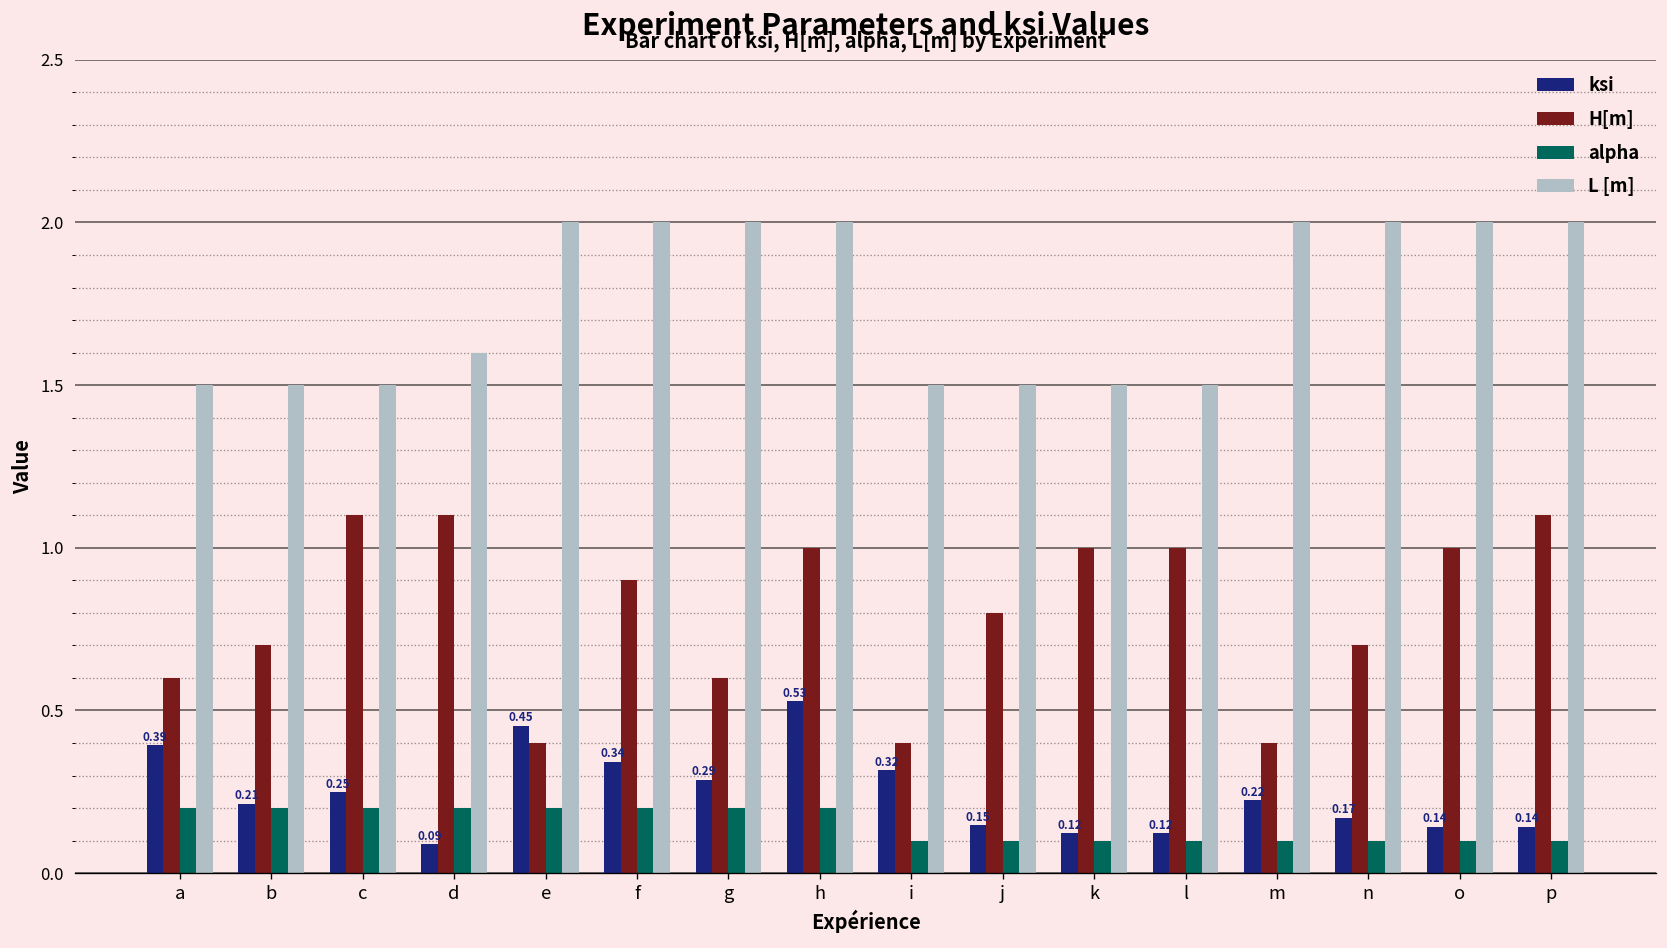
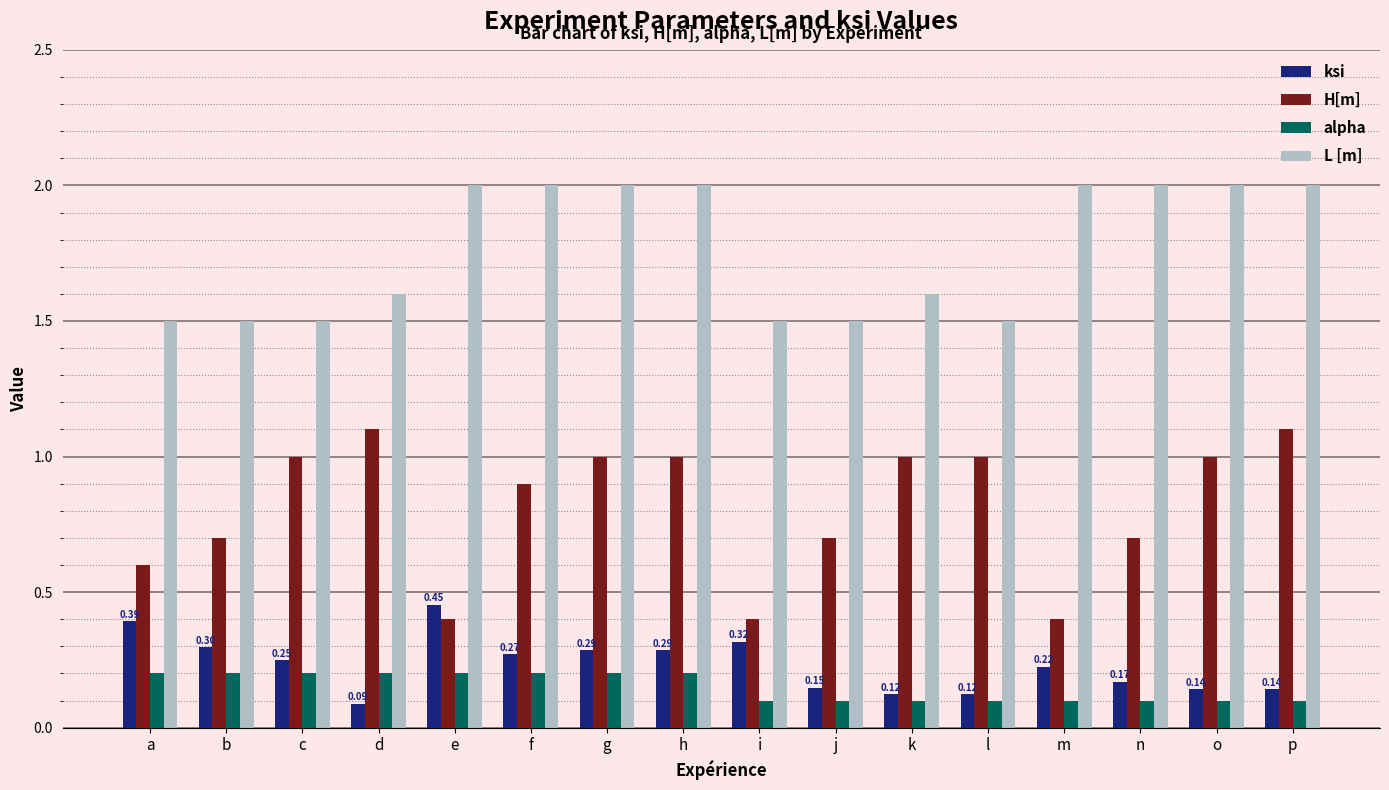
  {
    "ksi": {
      "a": 0.39,
-     "b": 0.21,
+     "b": 0.30,
      "c": 0.25,
      "d": 0.09,
      "e": 0.45,
-     "f": 0.34,
+     "f": 0.27,
      "g": 0.29,
-     "h": 0.53,
+     "h": 0.29,
      "i": 0.32,
      "j": 0.15,
      "k": 0.12,
      "l": 0.12,
      "m": 0.22,
      "n": 0.17,
      "o": 0.14,
      "p": 0.14
    },
    "H[m]": {
      "a": 0.6,
      "b": 0.7,
-     "c": 1.1,
+     "c": 1.0,
      "d": 1.1,
      "e": 0.4,
      "f": 0.9,
-     "g": 0.6,
+     "g": 1.0,
      "h": 1.0,
      "i": 0.4,
-     "j": 0.8,
+     "j": 0.7,
      "k": 1.0,
      "l": 1.0,
      "m": 0.4,
      "n": 0.7,
      "o": 1.0,
      "p": 1.1
    },
    "alpha": {
      "a": 0.2,
      "b": 0.2,
      "c": 0.2,
      "d": 0.2,
      "e": 0.2,
      "f": 0.2,
      "g": 0.2,
      "h": 0.2,
      "i": 0.1,
      "j": 0.1,
      "k": 0.1,
      "l": 0.1,
      "m": 0.1,
      "n": 0.1,
      "o": 0.1,
      "p": 0.1
    },
    "L [m]": {
      "a": 1.5,
      "b": 1.5,
      "c": 1.5,
      "d": 1.6,
      "e": 2.0,
      "f": 2.0,
      "g": 2.0,
      "h": 2.0,
      "i": 1.5,
      "j": 1.5,
-     "k": 1.5,
+     "k": 1.6,
      "l": 1.5,
      "m": 2.0,
      "n": 2.0,
      "o": 2.0,
      "p": 2.0
    }
  }
